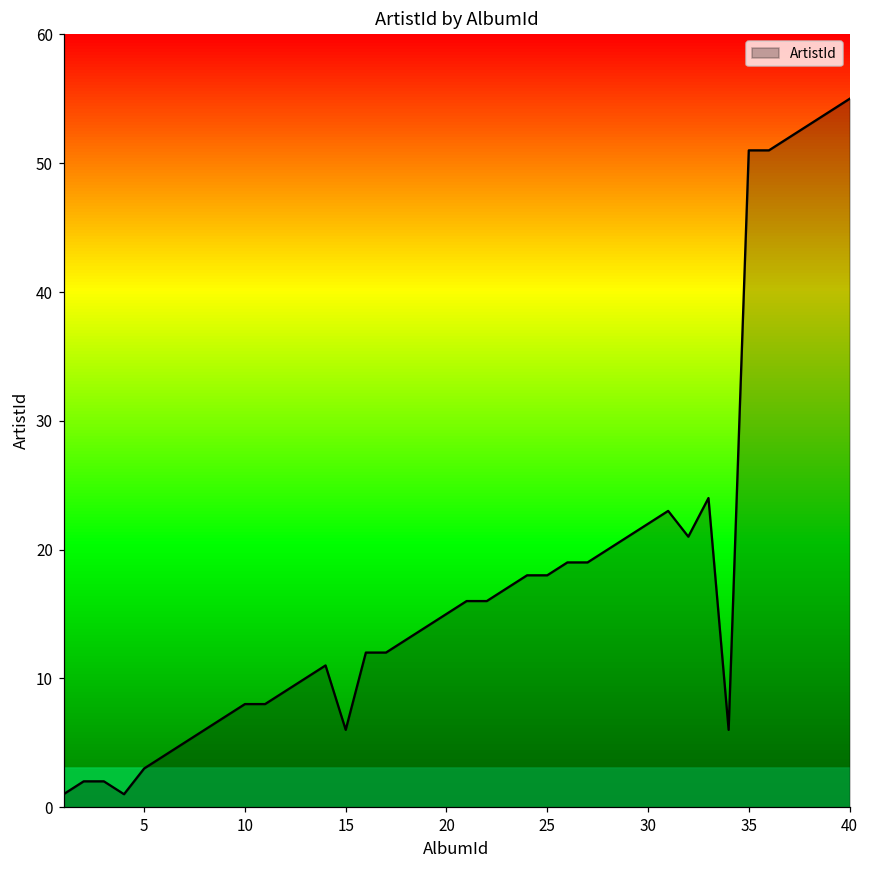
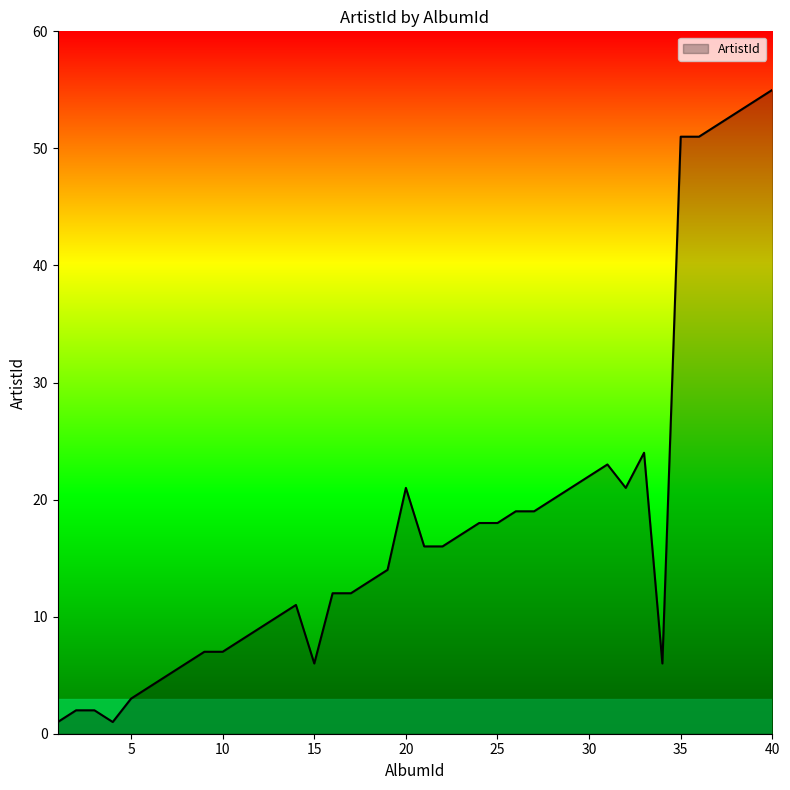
  {
-   "10": 8,
+   "10": 7,
    "15": 6,
-   "20": 15,
+   "20": 21,
    "25": 18,
    "30": 22,
    "35": 51,
    "40": 55
  }
